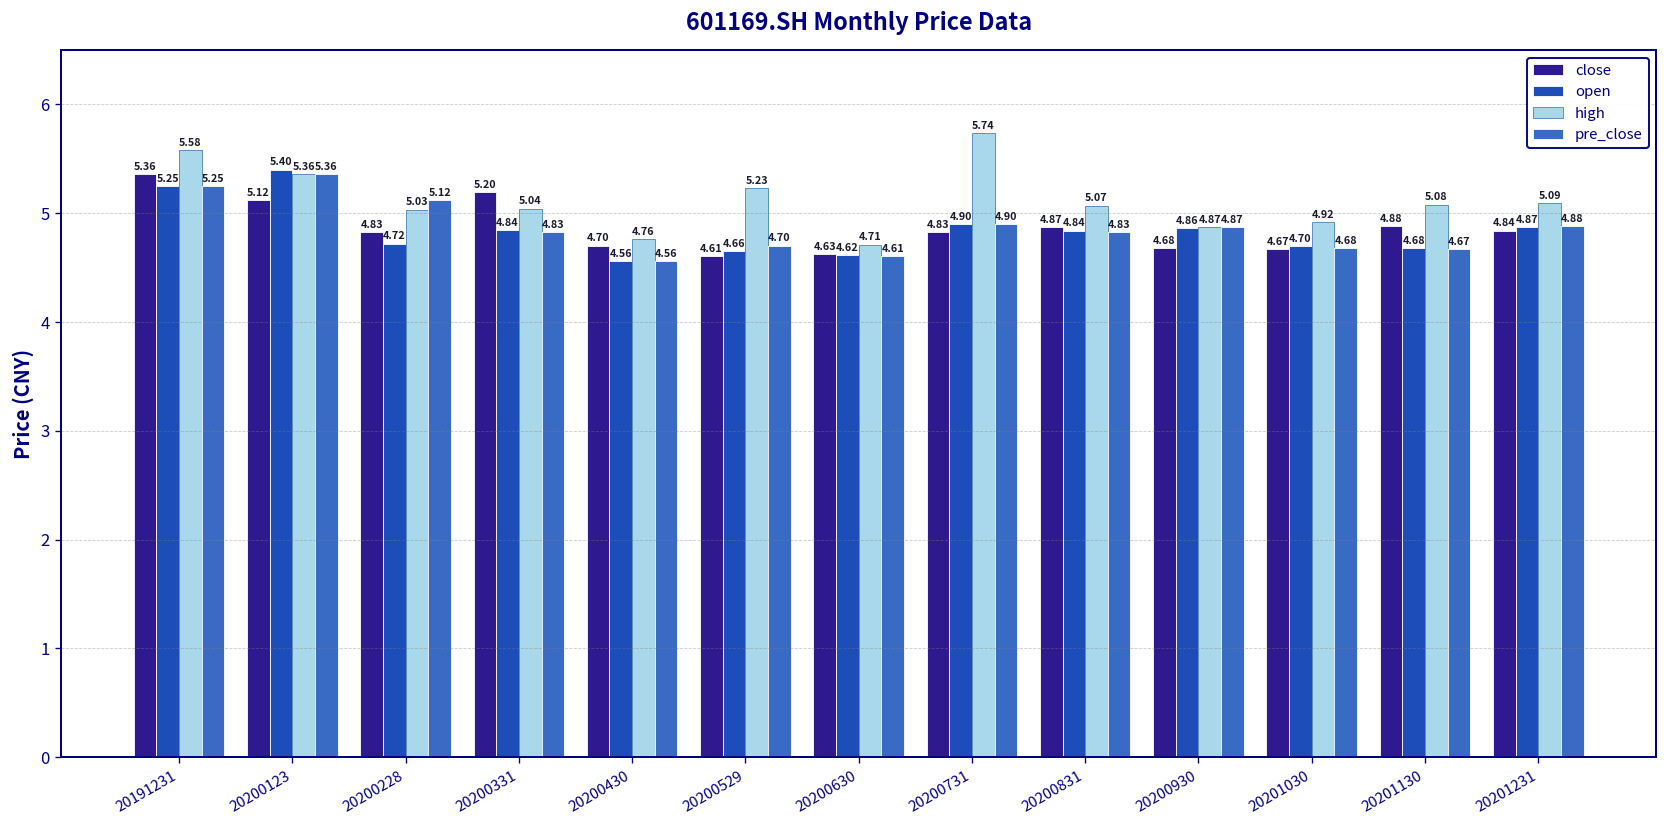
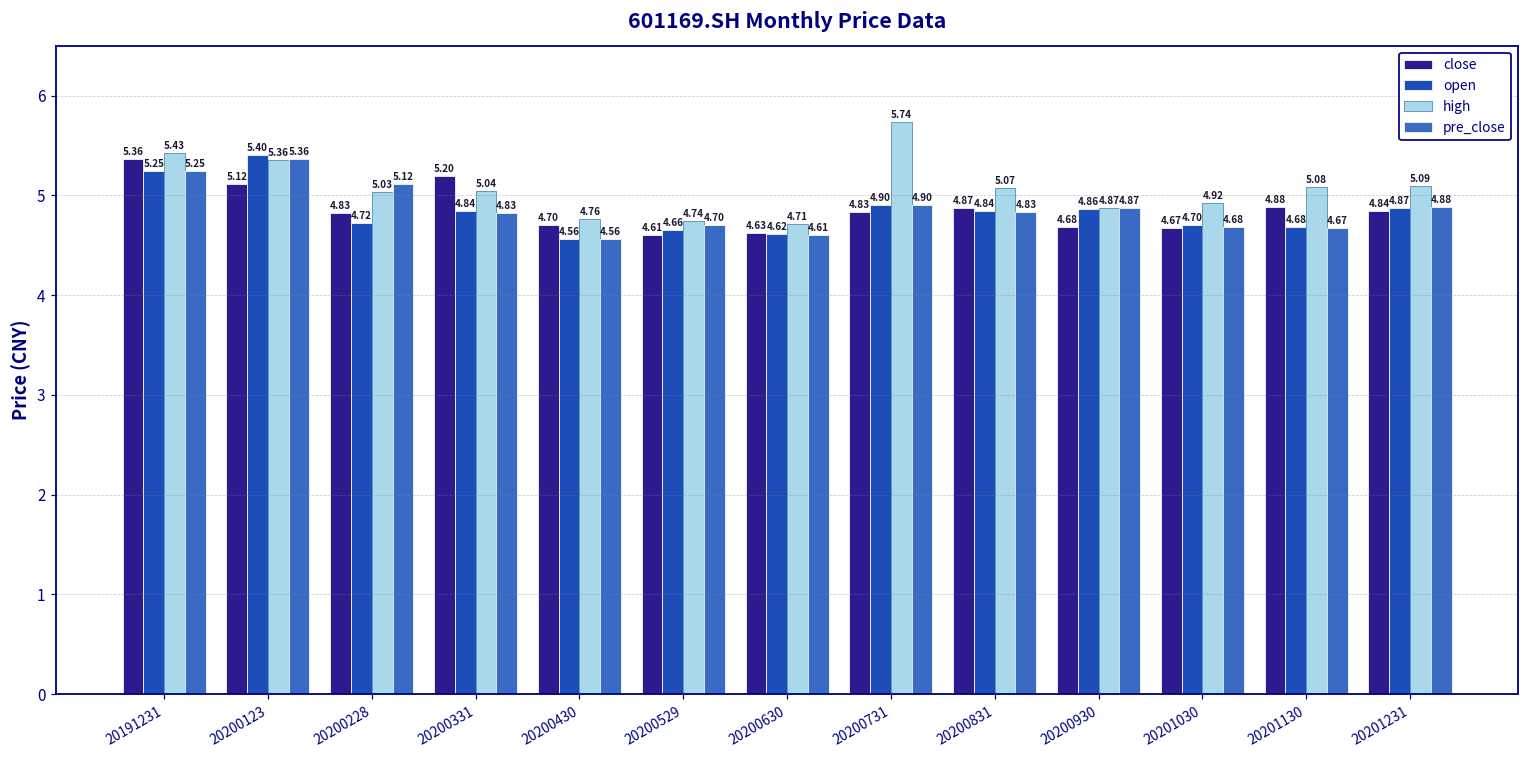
  {
    "close": {
      "20191231": 5.36,
      "20200123": 5.12,
      "20200228": 4.83,
      "20200331": 5.20,
      "20200430": 4.70,
      "20200529": 4.61,
      "20200630": 4.63,
      "20200731": 4.83,
      "20200831": 4.87,
      "20200930": 4.68,
      "20201030": 4.67,
      "20201130": 4.88,
      "20201231": 4.84
    },
    "high": {
-     "20191231": 5.58,
+     "20191231": 5.43,
      "20200123": 5.36,
      "20200228": 5.03,
      "20200331": 5.04,
      "20200430": 4.76,
-     "20200529": 5.23,
+     "20200529": 4.74,
      "20200630": 4.71,
      "20200731": 5.74,
      "20200831": 5.07,
      "20200930": 4.87,
      "20201030": 4.92,
      "20201130": 5.08,
      "20201231": 5.09
    }
  }
